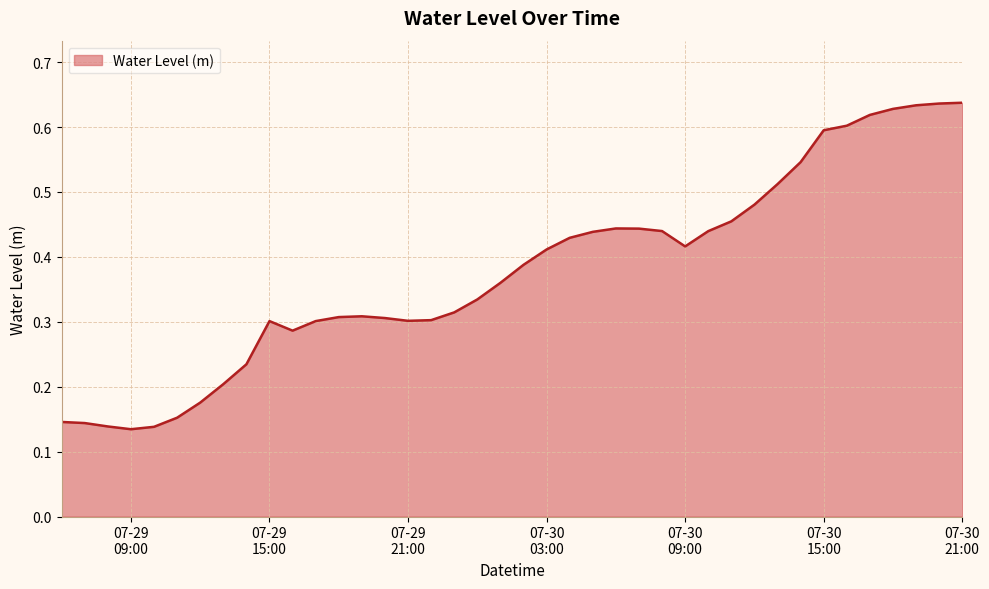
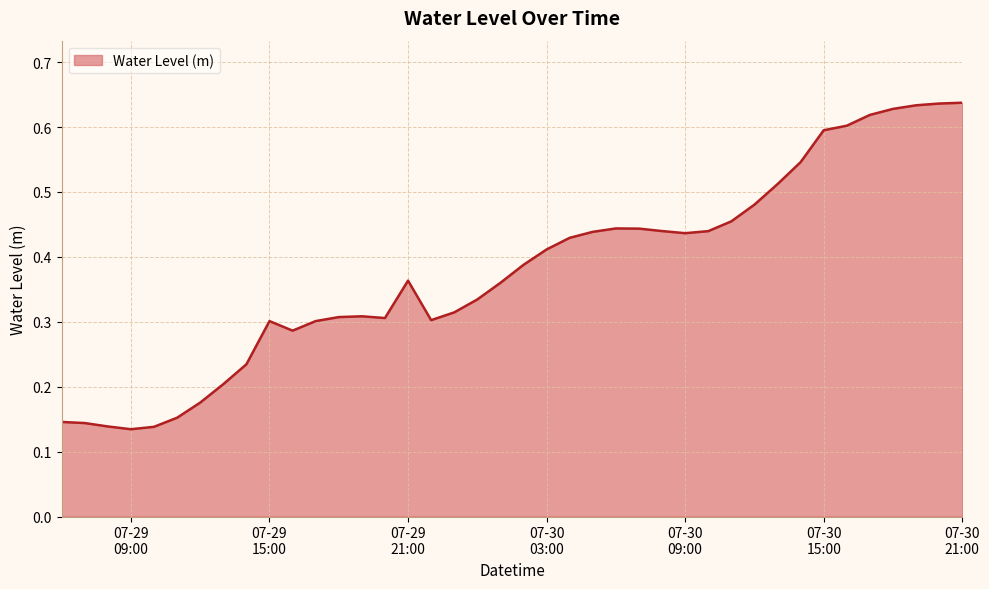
  {
    "07-29 09:00": 0.13,
    "07-29 15:00": 0.30,
-   "07-29 21:00": 0.30,
+   "07-29 21:00": 0.36,
    "07-30 03:00": 0.41,
-   "07-30 09:00": 0.42,
+   "07-30 09:00": 0.44,
    "07-30 15:00": 0.60,
    "07-30 21:00": 0.64
  }
